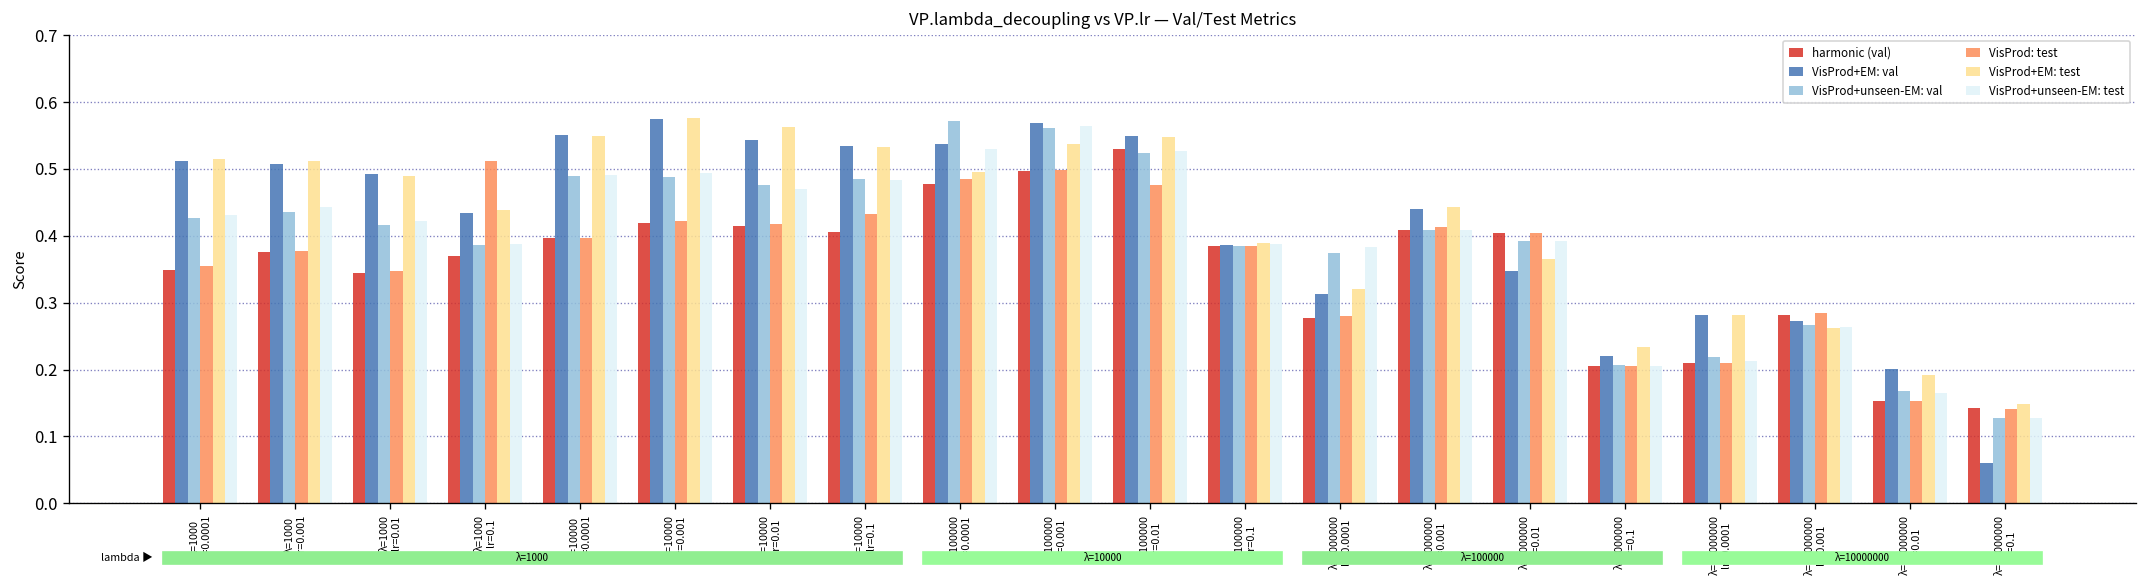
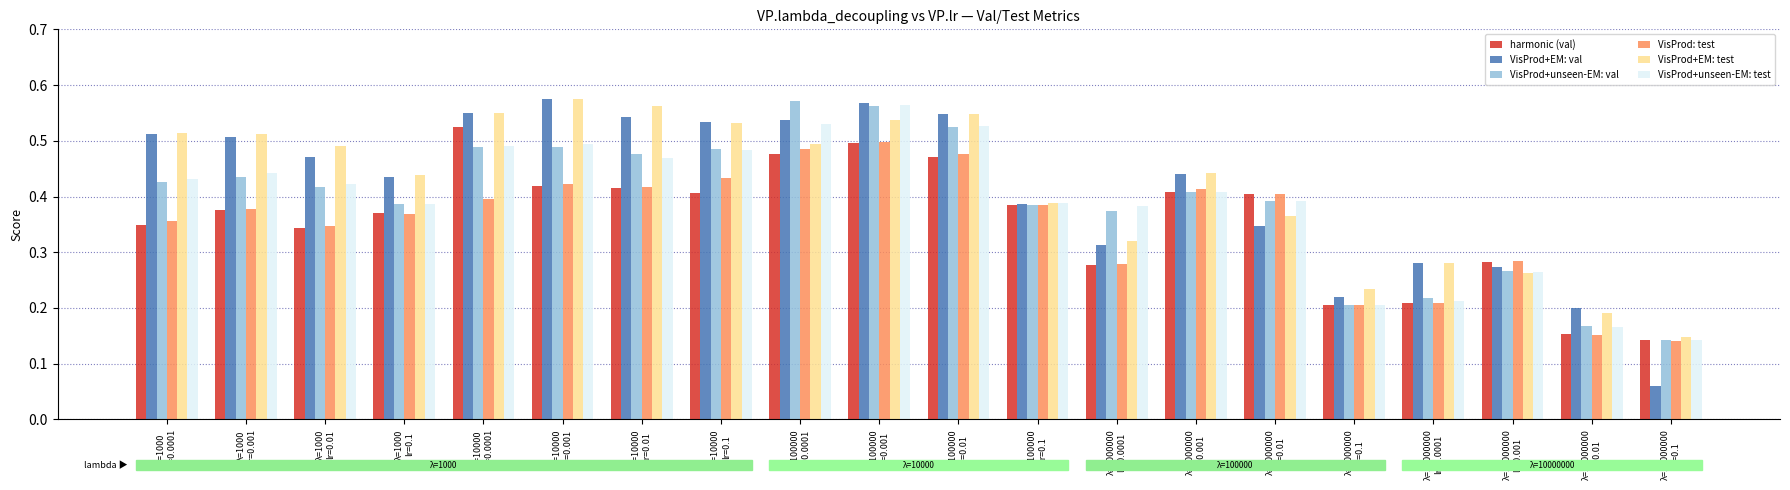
  {
    "harmonic (val)": {
      "λ=1000 lr=0.0001": 0.35,
      "λ=1000 lr=0.001": 0.38,
      "λ=1000 lr=0.01": 0.34,
      "λ=1000 lr=0.1": 0.37,
-     "λ=10000 lr=0.0001": 0.40,
+     "λ=10000 lr=0.0001": 0.52,
      "λ=10000 lr=0.001": 0.42,
      "λ=10000 lr=0.01": 0.42,
      "λ=10000 lr=0.1": 0.41,
      "λ=100000 lr=0.0001": 0.48,
      "λ=100000 lr=0.001": 0.50,
-     "λ=100000 lr=0.01": 0.53,
+     "λ=100000 lr=0.01": 0.47,
      "λ=100000 lr=0.1": 0.38,
      "λ=1000000 lr=0.0001": 0.28,
      "λ=1000000 lr=0.001": 0.41,
      "λ=1000000 lr=0.01": 0.40,
      "λ=1000000 lr=0.1": 0.20,
      "λ=10000000 lr=0.0001": 0.21,
      "λ=10000000 lr=0.001": 0.28,
      "λ=10000000 lr=0.01": 0.15,
      "λ=10000000 lr=0.1": 0.14
    },
    "VisProd+EM: val": {
      "λ=1000 lr=0.0001": 0.51,
      "λ=1000 lr=0.001": 0.51,
-     "λ=1000 lr=0.01": 0.49,
+     "λ=1000 lr=0.01": 0.47,
      "λ=1000 lr=0.1": 0.43,
      "λ=10000 lr=0.0001": 0.55,
      "λ=10000 lr=0.001": 0.57,
      "λ=10000 lr=0.01": 0.54,
      "λ=10000 lr=0.1": 0.53,
      "λ=100000 lr=0.0001": 0.54,
      "λ=100000 lr=0.001": 0.57,
      "λ=100000 lr=0.01": 0.55,
      "λ=100000 lr=0.1": 0.39,
      "λ=1000000 lr=0.0001": 0.31,
      "λ=1000000 lr=0.001": 0.44,
      "λ=1000000 lr=0.01": 0.35,
      "λ=1000000 lr=0.1": 0.22,
      "λ=10000000 lr=0.0001": 0.28,
      "λ=10000000 lr=0.001": 0.27,
      "λ=10000000 lr=0.01": 0.20,
      "λ=10000000 lr=0.1": 0.06
    },
    "VisProd+unseen-EM: val": {
      "λ=1000 lr=0.0001": 0.43,
      "λ=1000 lr=0.001": 0.44,
      "λ=1000 lr=0.01": 0.42,
      "λ=1000 lr=0.1": 0.39,
      "λ=10000 lr=0.0001": 0.49,
      "λ=10000 lr=0.001": 0.49,
      "λ=10000 lr=0.01": 0.48,
      "λ=10000 lr=0.1": 0.49,
      "λ=100000 lr=0.0001": 0.57,
      "λ=100000 lr=0.001": 0.56,
      "λ=100000 lr=0.01": 0.52,
      "λ=100000 lr=0.1": 0.39,
      "λ=1000000 lr=0.0001": 0.37,
      "λ=1000000 lr=0.001": 0.41,
      "λ=1000000 lr=0.01": 0.39,
      "λ=1000000 lr=0.1": 0.21,
      "λ=10000000 lr=0.0001": 0.22,
      "λ=10000000 lr=0.001": 0.27,
      "λ=10000000 lr=0.01": 0.17,
-     "λ=10000000 lr=0.1": 0.13
+     "λ=10000000 lr=0.1": 0.14
    },
    "VisProd: test": {
      "λ=1000 lr=0.0001": 0.36,
      "λ=1000 lr=0.001": 0.38,
      "λ=1000 lr=0.01": 0.35,
-     "λ=1000 lr=0.1": 0.51,
+     "λ=1000 lr=0.1": 0.37,
      "λ=10000 lr=0.0001": 0.40,
      "λ=10000 lr=0.001": 0.42,
      "λ=10000 lr=0.01": 0.42,
      "λ=10000 lr=0.1": 0.43,
      "λ=100000 lr=0.0001": 0.48,
      "λ=100000 lr=0.001": 0.50,
      "λ=100000 lr=0.01": 0.48,
      "λ=100000 lr=0.1": 0.39,
      "λ=1000000 lr=0.0001": 0.28,
      "λ=1000000 lr=0.001": 0.41,
      "λ=1000000 lr=0.01": 0.40,
      "λ=1000000 lr=0.1": 0.21,
      "λ=10000000 lr=0.0001": 0.21,
      "λ=10000000 lr=0.001": 0.28,
      "λ=10000000 lr=0.01": 0.15,
      "λ=10000000 lr=0.1": 0.14
    },
    "VisProd+EM: test": {
      "λ=1000 lr=0.0001": 0.51,
      "λ=1000 lr=0.001": 0.51,
      "λ=1000 lr=0.01": 0.49,
      "λ=1000 lr=0.1": 0.44,
      "λ=10000 lr=0.0001": 0.55,
      "λ=10000 lr=0.001": 0.58,
      "λ=10000 lr=0.01": 0.56,
      "λ=10000 lr=0.1": 0.53,
      "λ=100000 lr=0.0001": 0.49,
      "λ=100000 lr=0.001": 0.54,
      "λ=100000 lr=0.01": 0.55,
      "λ=100000 lr=0.1": 0.39,
      "λ=1000000 lr=0.0001": 0.32,
      "λ=1000000 lr=0.001": 0.44,
      "λ=1000000 lr=0.01": 0.36,
      "λ=1000000 lr=0.1": 0.23,
      "λ=10000000 lr=0.0001": 0.28,
      "λ=10000000 lr=0.001": 0.26,
      "λ=10000000 lr=0.01": 0.19,
      "λ=10000000 lr=0.1": 0.15
    },
    "VisProd+unseen-EM: test": {
      "λ=1000 lr=0.0001": 0.43,
      "λ=1000 lr=0.001": 0.44,
      "λ=1000 lr=0.01": 0.42,
      "λ=1000 lr=0.1": 0.39,
      "λ=10000 lr=0.0001": 0.49,
      "λ=10000 lr=0.001": 0.49,
      "λ=10000 lr=0.01": 0.47,
      "λ=10000 lr=0.1": 0.48,
      "λ=100000 lr=0.0001": 0.53,
      "λ=100000 lr=0.001": 0.56,
      "λ=100000 lr=0.01": 0.53,
      "λ=100000 lr=0.1": 0.39,
      "λ=1000000 lr=0.0001": 0.38,
      "λ=1000000 lr=0.001": 0.41,
      "λ=1000000 lr=0.01": 0.39,
      "λ=1000000 lr=0.1": 0.21,
      "λ=10000000 lr=0.0001": 0.21,
      "λ=10000000 lr=0.001": 0.26,
      "λ=10000000 lr=0.01": 0.17,
-     "λ=10000000 lr=0.1": 0.13
+     "λ=10000000 lr=0.1": 0.14
    }
  }
